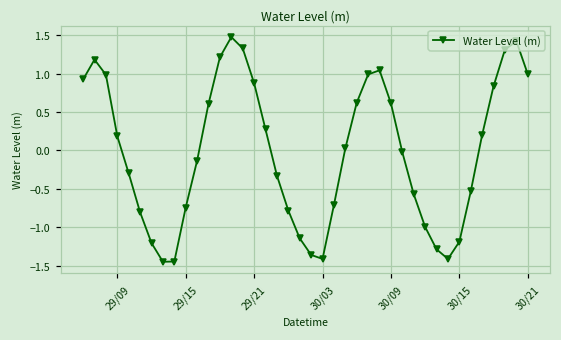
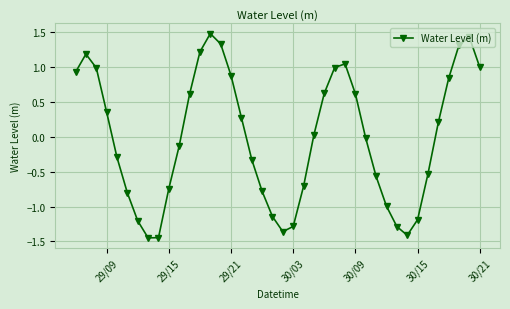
  {
-   "29/09": 0.2,
+   "29/09": 0.3,
    "29/15": -0.7,
    "29/21": 0.9,
-   "30/03": -1.4,
+   "30/03": -1.3,
    "30/09": 0.6,
    "30/15": -1.2,
    "30/21": 1.0
  }
